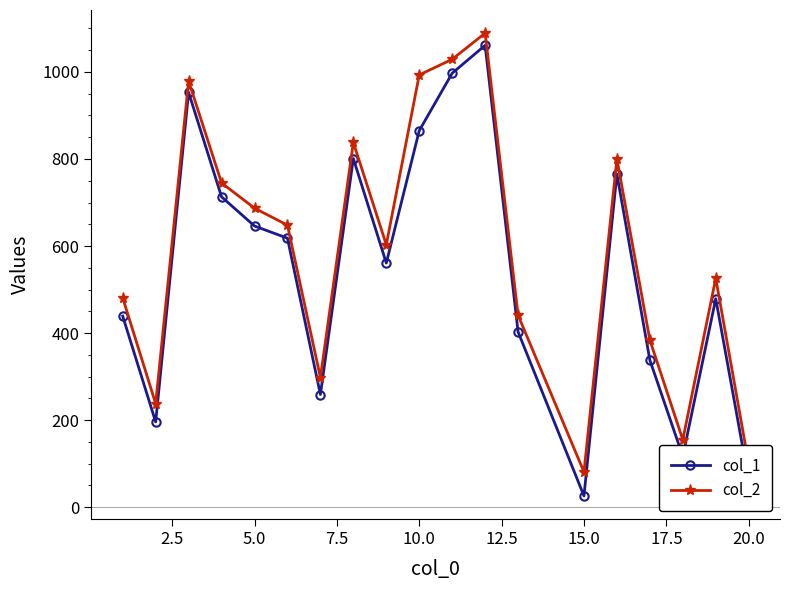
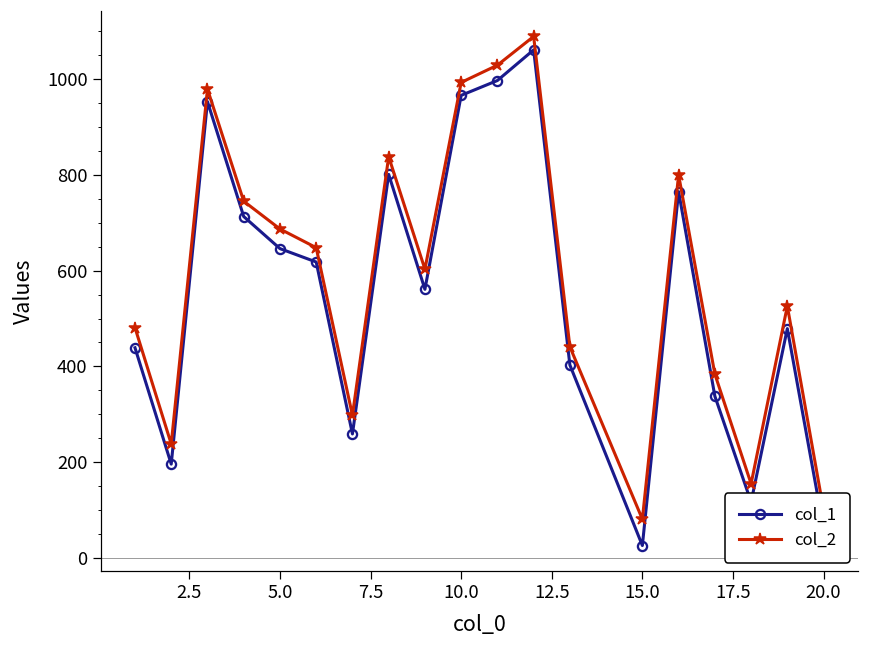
  {
    "col_1": {
      "5.0": 650,
-     "10.0": 870,
+     "10.0": 970,
      "15.0": 30
    },
    "col_2": {
      "5.0": 690,
      "10.0": 990,
      "15.0": 80
    }
  }
